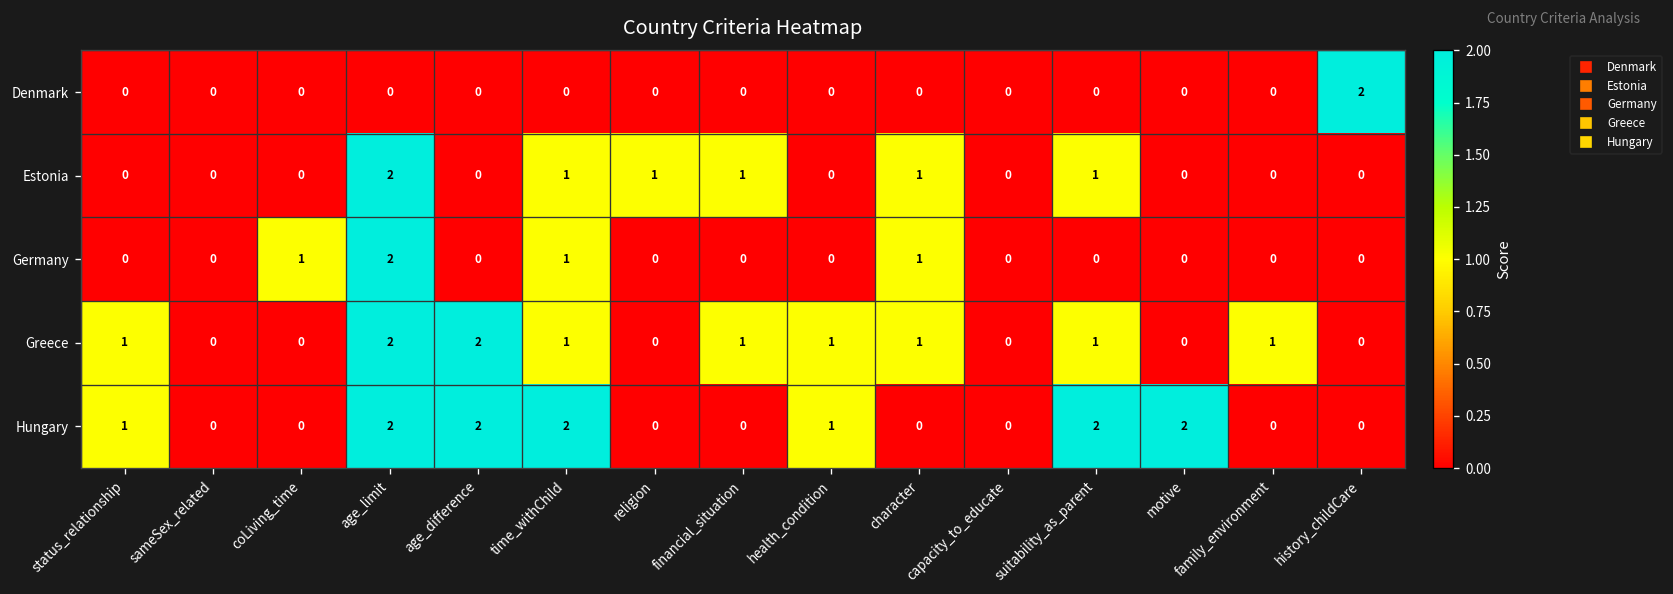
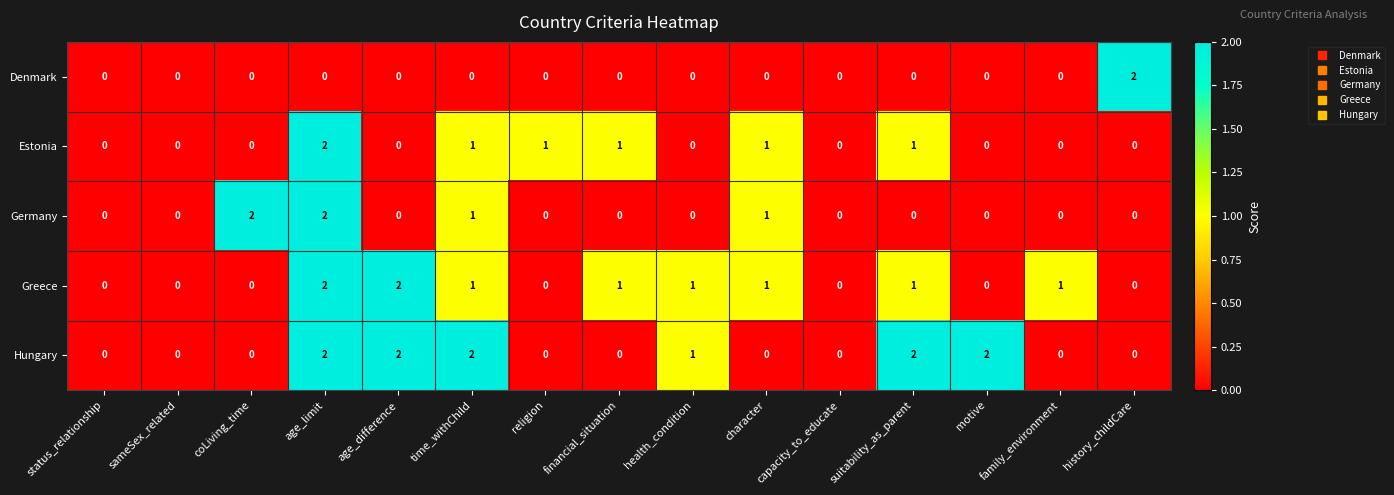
  {
    "Denmark": {
      "status_relationship": 0,
      "sameSex_related": 0,
      "coLiving_time": 0,
      "age_limit": 0,
      "age_difference": 0,
      "time_withChild": 0,
      "religion": 0,
      "financial_situation": 0,
      "health_condition": 0,
      "character": 0,
      "capacity_to_educate": 0,
      "suitability_as_parent": 0,
      "motive": 0,
      "family_environment": 0,
      "history_childCare": 2
    },
    "Estonia": {
      "status_relationship": 0,
      "sameSex_related": 0,
      "coLiving_time": 0,
      "age_limit": 2,
      "age_difference": 0,
      "time_withChild": 1,
      "religion": 1,
      "financial_situation": 1,
      "health_condition": 0,
      "character": 1,
      "capacity_to_educate": 0,
      "suitability_as_parent": 1,
      "motive": 0,
      "family_environment": 0,
      "history_childCare": 0
    },
    "Germany": {
      "status_relationship": 0,
      "sameSex_related": 0,
-     "coLiving_time": 1,
+     "coLiving_time": 2,
      "age_limit": 2,
      "age_difference": 0,
      "time_withChild": 1,
      "religion": 0,
      "financial_situation": 0,
      "health_condition": 0,
      "character": 1,
      "capacity_to_educate": 0,
      "suitability_as_parent": 0,
      "motive": 0,
      "family_environment": 0,
      "history_childCare": 0
    },
    "Greece": {
-     "status_relationship": 1,
+     "status_relationship": 0,
      "sameSex_related": 0,
      "coLiving_time": 0,
      "age_limit": 2,
      "age_difference": 2,
      "time_withChild": 1,
      "religion": 0,
      "financial_situation": 1,
      "health_condition": 1,
      "character": 1,
      "capacity_to_educate": 0,
      "suitability_as_parent": 1,
      "motive": 0,
      "family_environment": 1,
      "history_childCare": 0
    },
    "Hungary": {
-     "status_relationship": 1,
+     "status_relationship": 0,
      "sameSex_related": 0,
      "coLiving_time": 0,
      "age_limit": 2,
      "age_difference": 2,
      "time_withChild": 2,
      "religion": 0,
      "financial_situation": 0,
      "health_condition": 1,
      "character": 0,
      "capacity_to_educate": 0,
      "suitability_as_parent": 2,
      "motive": 2,
      "family_environment": 0,
      "history_childCare": 0
    }
  }
